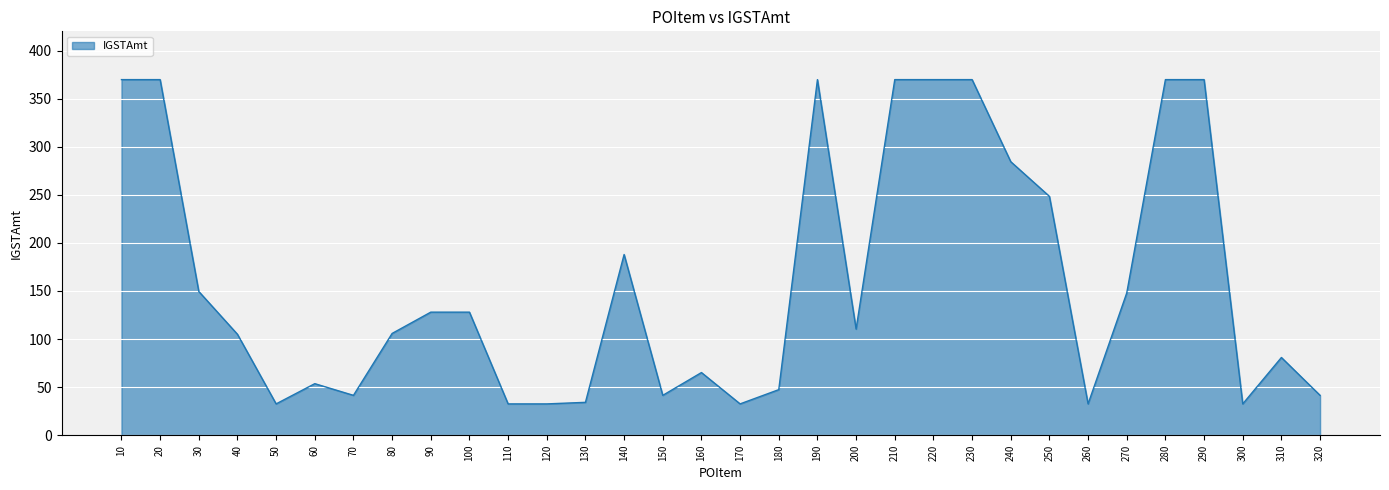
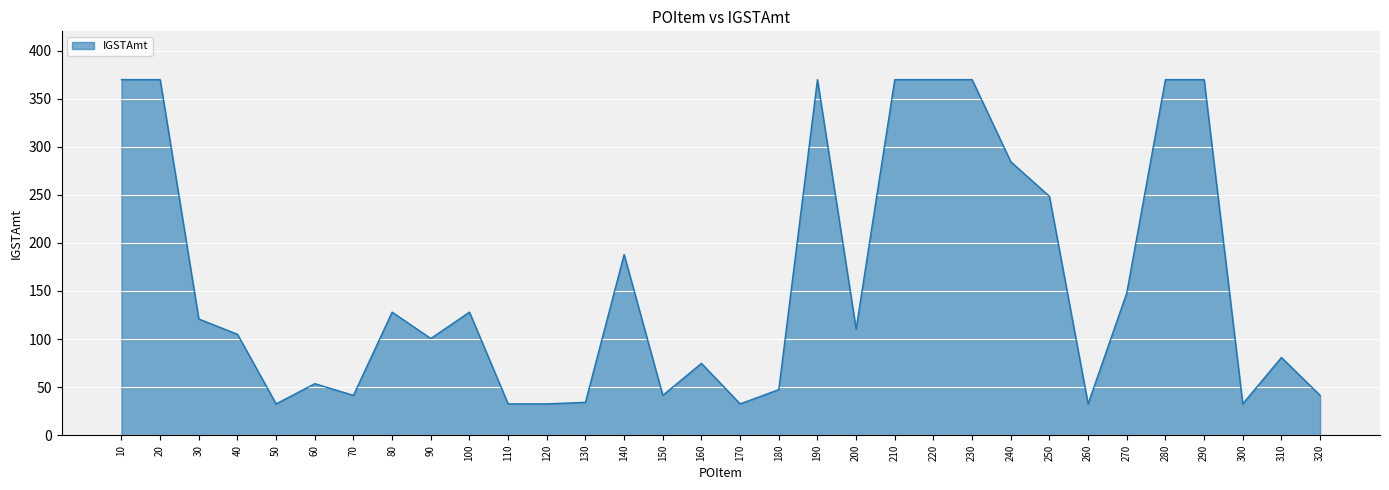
  {
    "10": 370,
    "20": 370,
-   "30": 150,
+   "30": 120,
    "40": 100,
    "50": 30,
    "60": 50,
    "70": 40,
-   "80": 110,
-   "90": 130,
+   "80": 130,
+   "90": 100,
    "100": 130,
    "110": 30,
    "120": 30,
    "130": 30,
    "140": 190,
    "150": 40,
-   "160": 65,
+   "160": 75,
    "170": 30,
    "180": 50,
    "190": 370,
    "200": 110,
    "210": 370,
    "220": 370,
    "230": 370,
    "240": 280,
    "250": 250,
    "260": 30,
    "270": 150,
    "280": 370,
    "290": 370,
    "300": 30,
    "310": 80,
    "320": 40
  }
